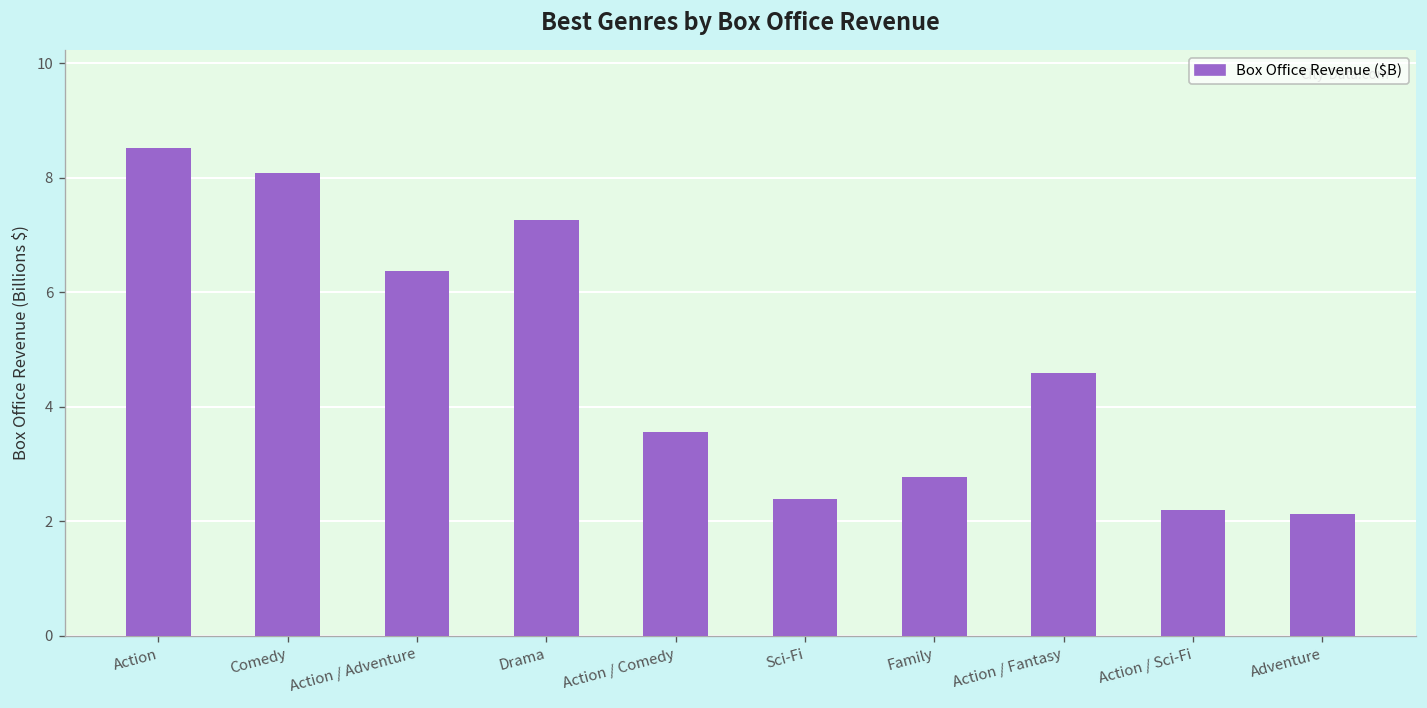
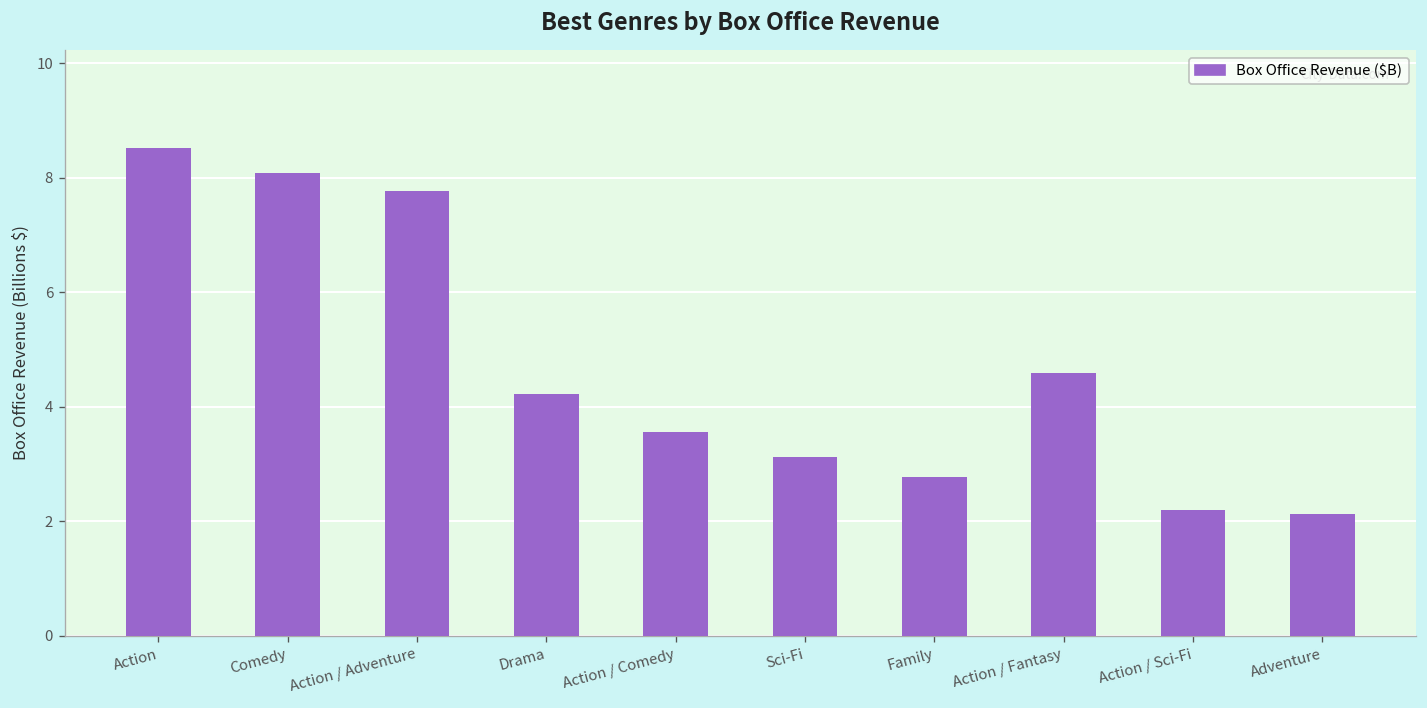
  {
    "Action": 8.5,
    "Comedy": 8.1,
-   "Action / Adventure": 6.4,
-   "Drama": 7.3,
+   "Action / Adventure": 7.8,
+   "Drama": 4.2,
    "Action / Comedy": 3.6,
-   "Sci-Fi": 2.4,
+   "Sci-Fi": 3.1,
    "Family": 2.8,
    "Action / Fantasy": 4.6,
    "Action / Sci-Fi": 2.2,
    "Adventure": 2.1
  }
